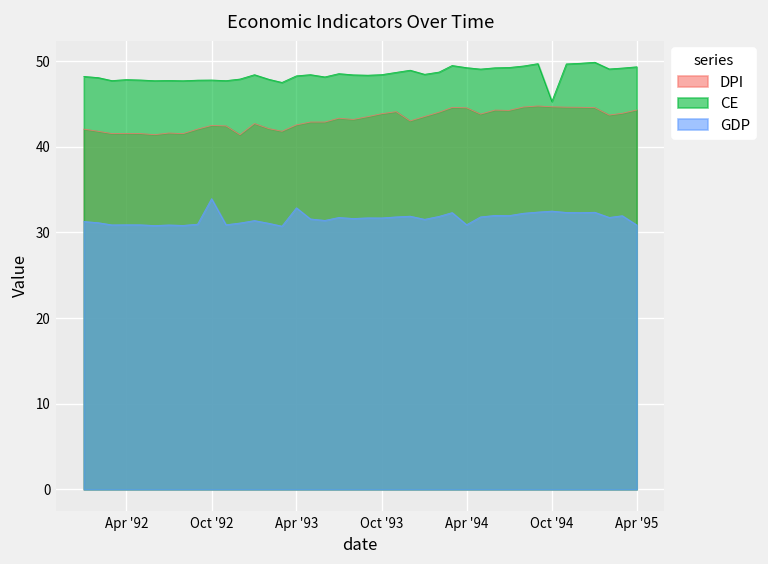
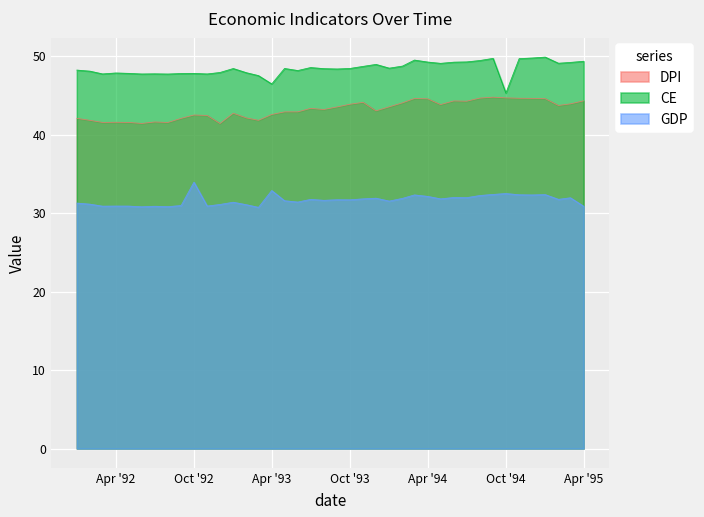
  {
    "DPI": {
      "Apr '92": 42,
      "Oct '92": 42,
      "Apr '93": 43,
      "Oct '93": 44,
      "Apr '94": 45,
      "Oct '94": 45,
      "Apr '95": 44
    },
    "CE": {
      "Apr '92": 48,
      "Oct '92": 48,
-     "Apr '93": 48,
+     "Apr '93": 46,
      "Oct '93": 48,
      "Apr '94": 49,
      "Oct '94": 45,
      "Apr '95": 49
    },
    "GDP": {
      "Apr '92": 31,
      "Oct '92": 34,
      "Apr '93": 33,
      "Oct '93": 32,
-     "Apr '94": 31,
+     "Apr '94": 32,
      "Oct '94": 32,
      "Apr '95": 31
    }
  }
